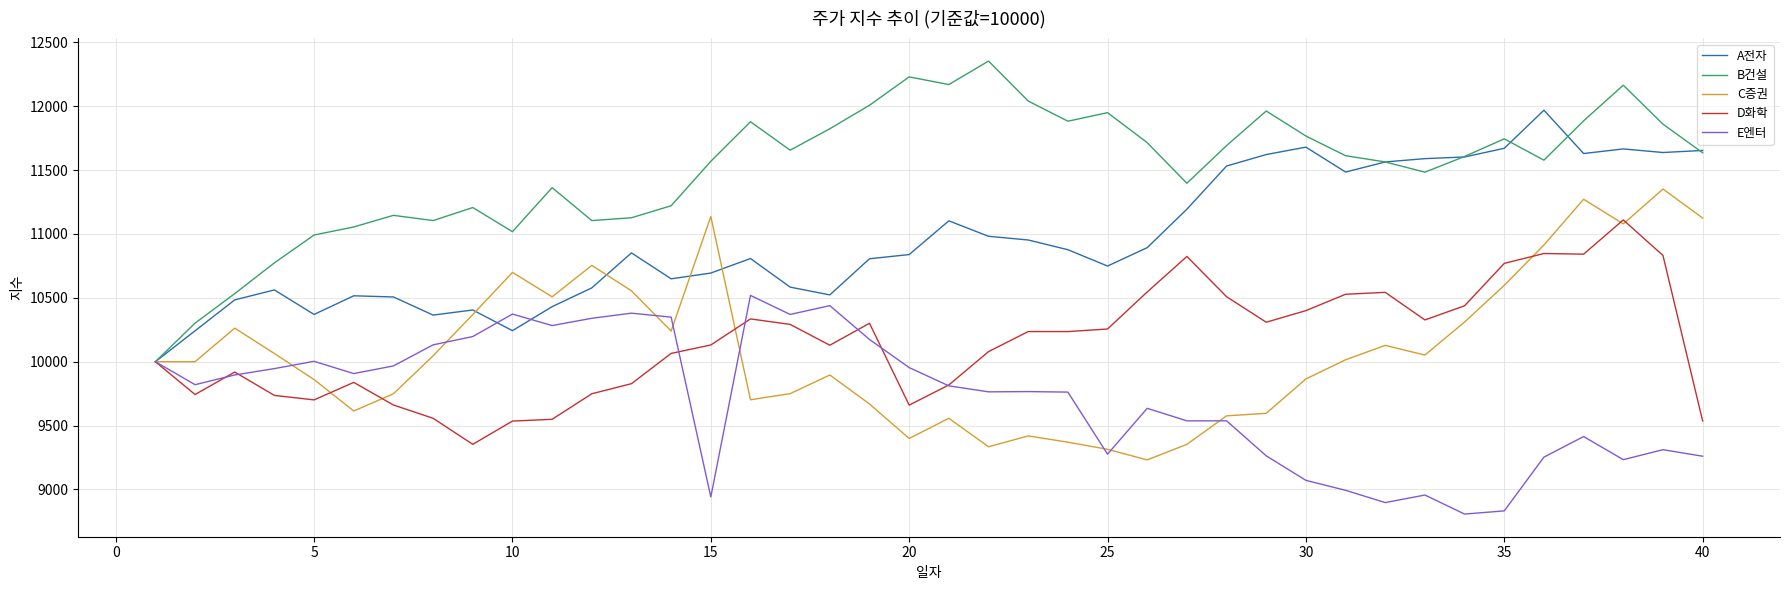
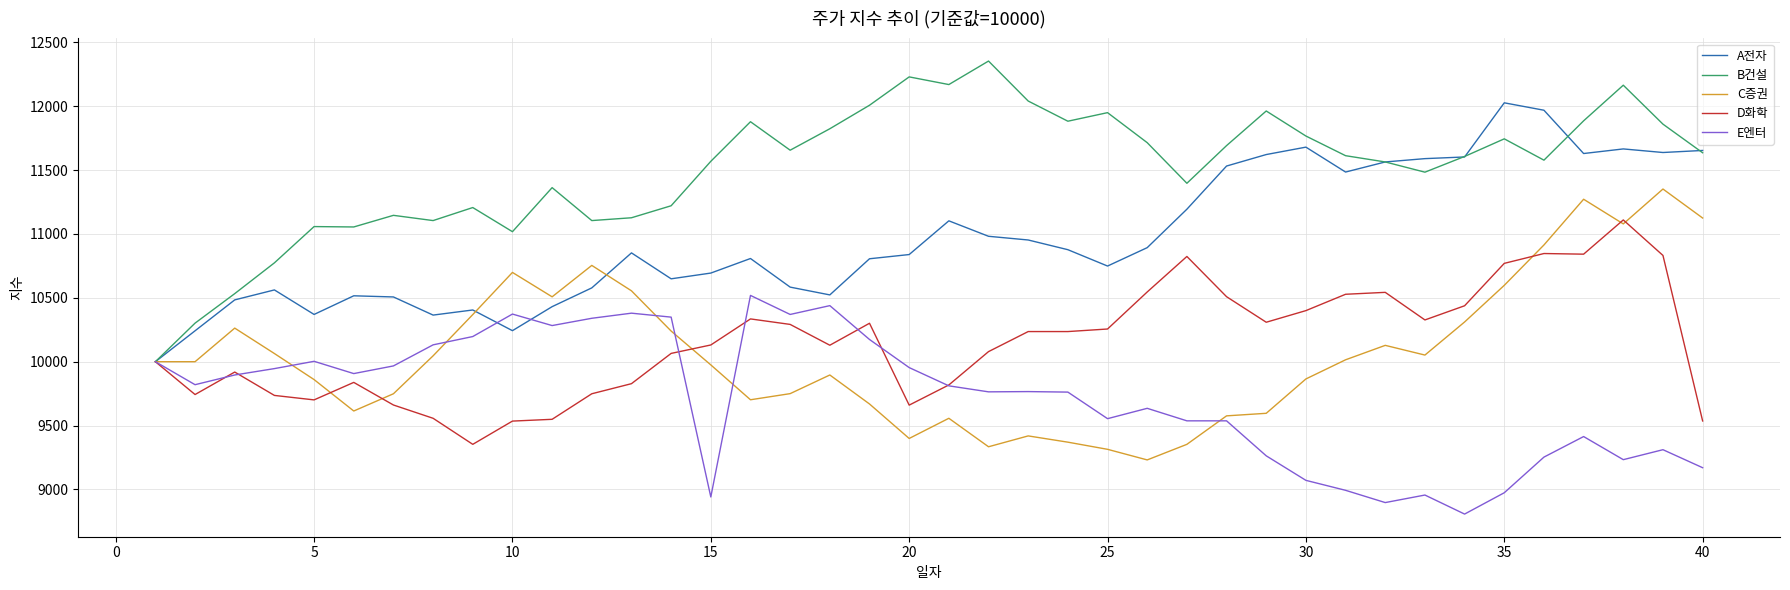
  {
    "A전자": {
      "5": 10370,
      "10": 10240,
      "15": 10690,
      "20": 10840,
      "25": 10750,
      "30": 11680,
-     "35": 11670
+     "35": 12030
    },
    "B건설": {
-     "5": 10990,
+     "5": 11060,
      "10": 11020,
      "15": 11570,
      "20": 12230,
      "25": 11950,
      "30": 11770,
      "35": 11750
    },
    "C증권": {
      "5": 9860,
      "10": 10700,
-     "15": 11140,
+     "15": 9980,
      "20": 9400,
      "25": 9310,
      "30": 9870,
      "35": 10600,
      "40": 11130
    },
    "D화학": {
      "5": 9700,
      "10": 9540,
      "15": 10130,
      "20": 9660,
      "25": 10260,
      "30": 10400,
      "35": 10770,
      "40": 9540
    },
    "E엔터": {
      "5": 10000,
      "10": 10370,
      "15": 8940,
      "20": 9950,
-     "25": 9280,
+     "25": 9550,
      "30": 9070,
-     "35": 8830,
-     "40": 9260
+     "35": 8970,
+     "40": 9170
    }
  }
